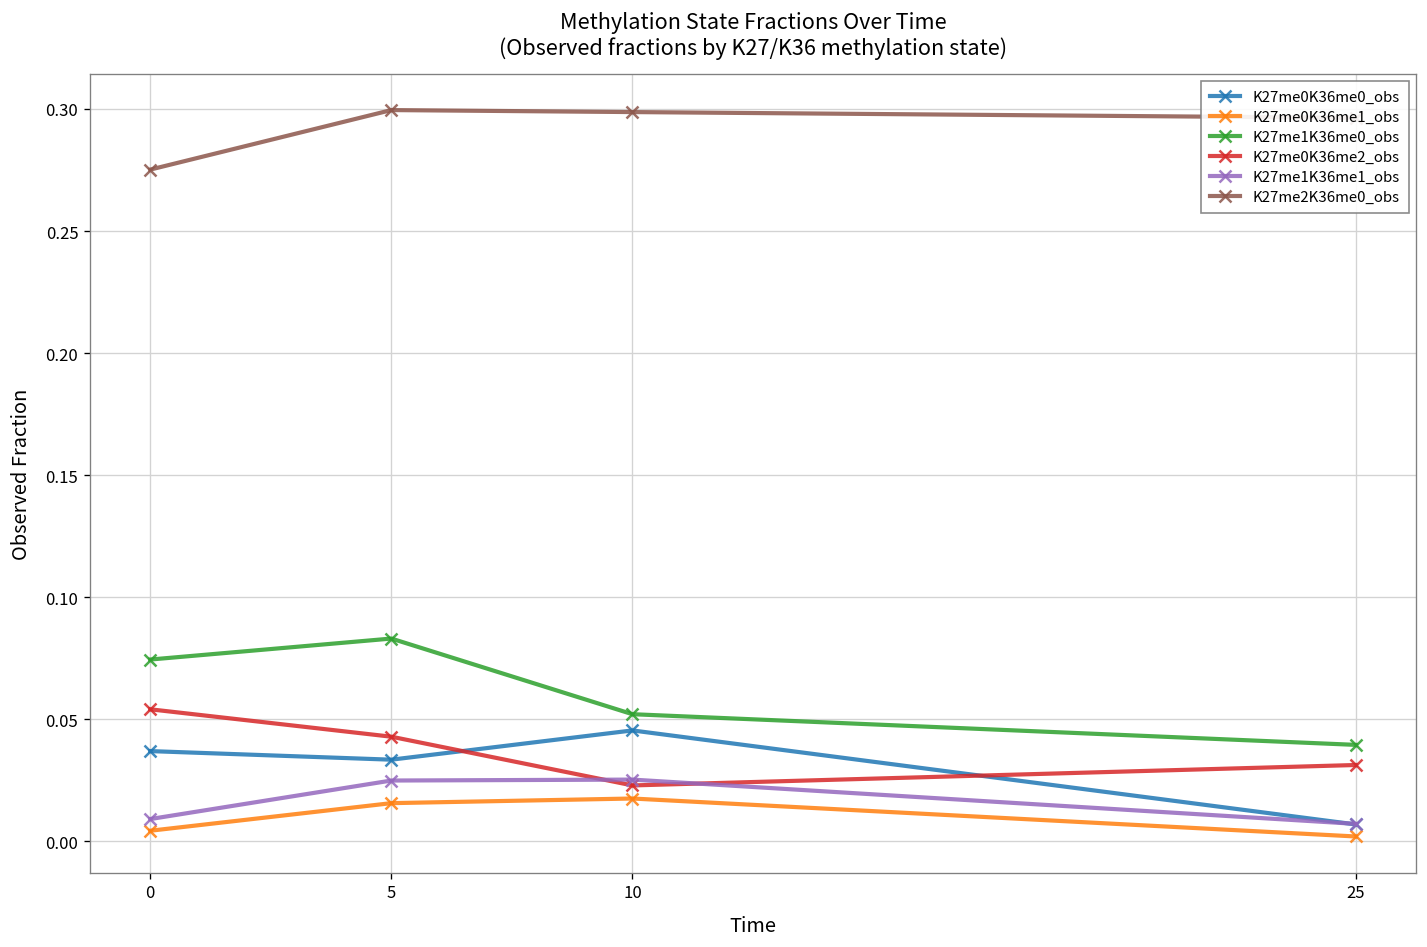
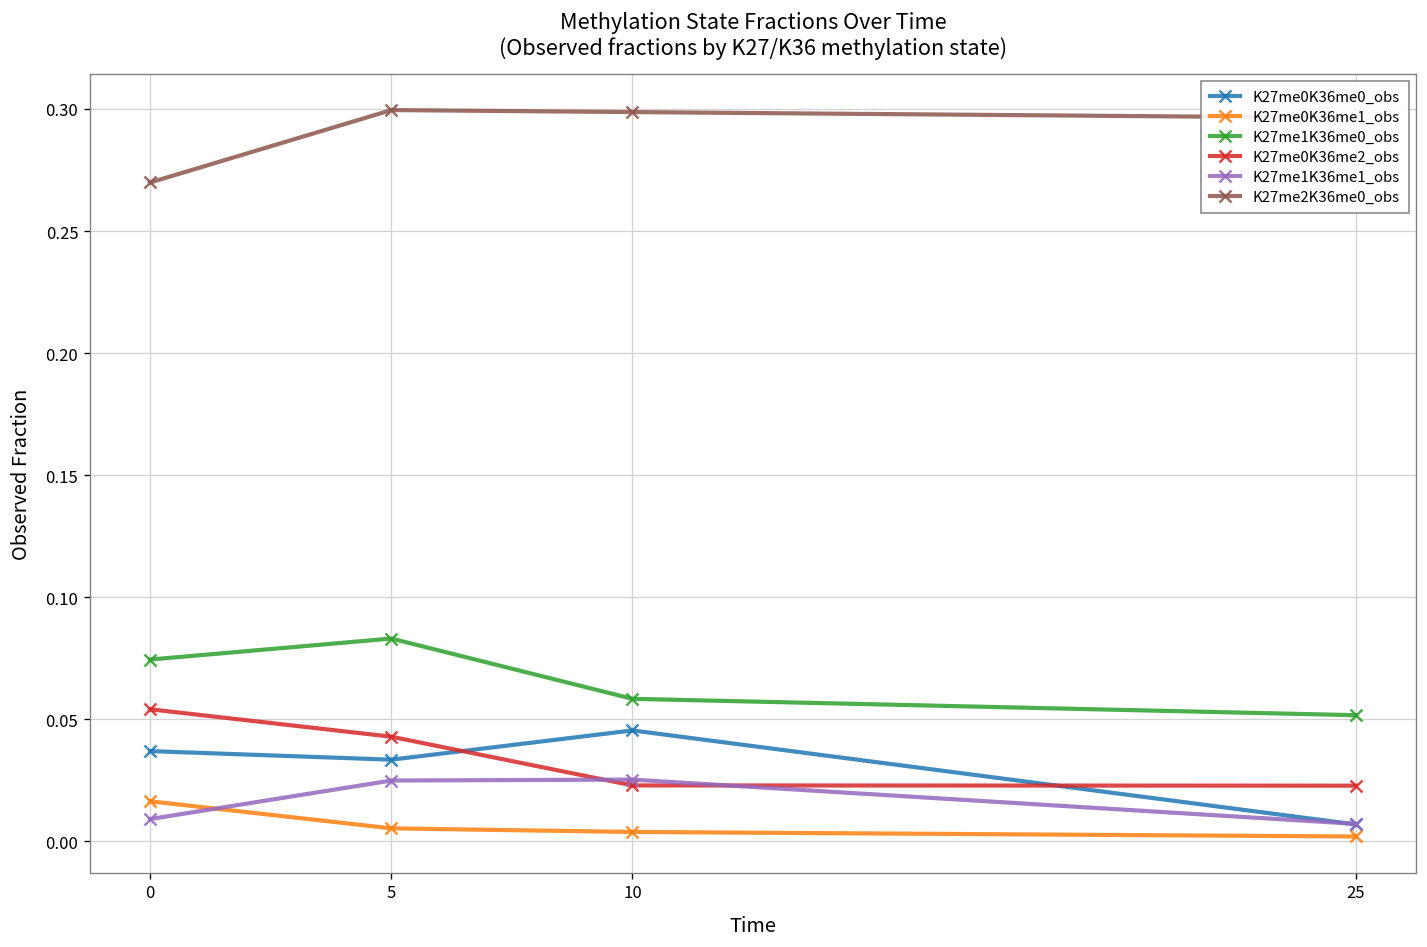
  {
    "K27me0K36me0_obs": {
      "0": 0.037,
      "5": 0.033,
      "10": 0.045
    },
    "K27me0K36me1_obs": {
-     "0": 0.004,
-     "5": 0.016,
-     "10": 0.017,
+     "0": 0.016,
+     "5": 0.005,
+     "10": 0.004,
      "25": 0.002
    },
    "K27me1K36me0_obs": {
      "0": 0.074,
      "5": 0.083,
-     "10": 0.052,
-     "25": 0.039
+     "10": 0.058,
+     "25": 0.052
    },
    "K27me0K36me2_obs": {
      "0": 0.054,
      "5": 0.043,
      "10": 0.023,
-     "25": 0.031
+     "25": 0.023
    },
    "K27me1K36me1_obs": {
      "0": 0.009,
      "5": 0.025,
      "10": 0.025
    },
    "K27me2K36me0_obs": {
-     "0": 0.275,
+     "0": 0.270,
      "5": 0.300,
      "10": 0.299
    }
  }
